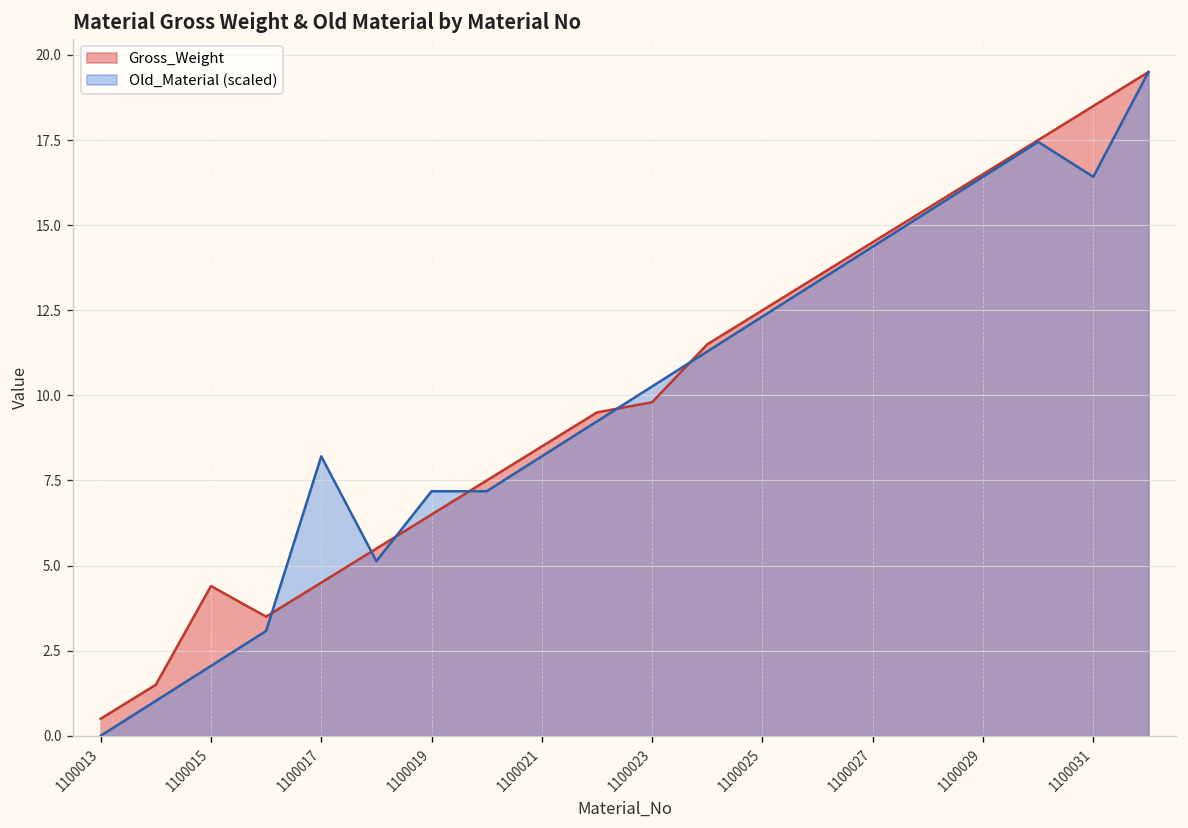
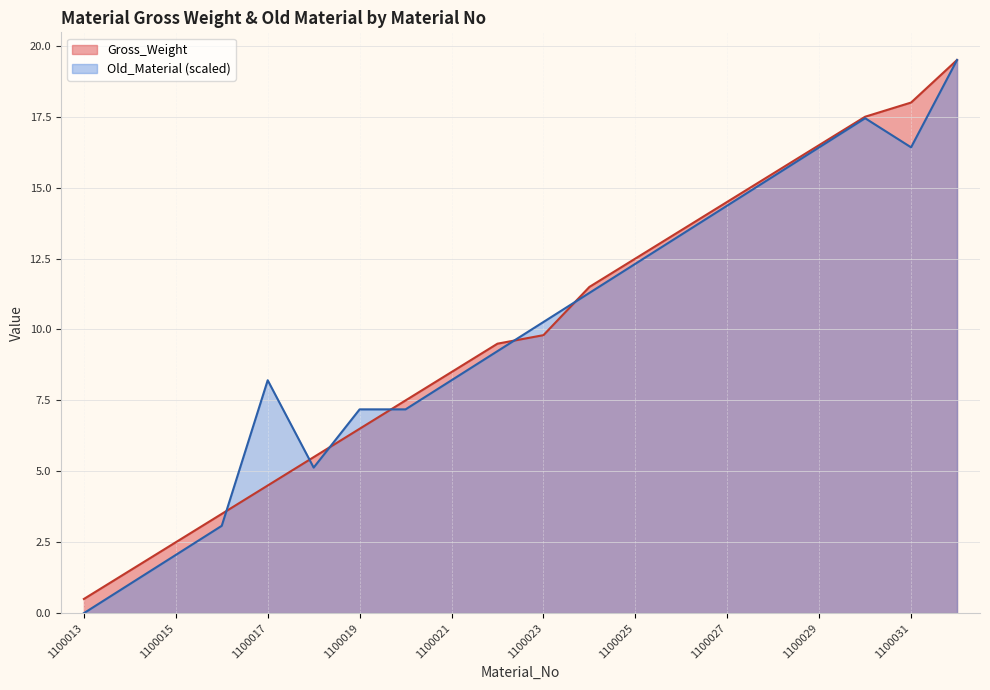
  {
    "Gross_Weight": {
      "1100013": 0.5,
-     "1100015": 4.4,
+     "1100015": 2.5,
      "1100017": 4.5,
      "1100019": 6.5,
      "1100021": 8.5,
      "1100023": 9.8,
      "1100025": 12.5,
      "1100027": 14.5,
-     "1100031": 18.5
+     "1100031": 18.0
    },
    "Old_Material (scaled)": {
      "1100013": 0.0,
      "1100015": 2.1,
      "1100017": 8.2,
      "1100019": 7.2,
      "1100021": 8.2,
      "1100023": 10.3,
      "1100025": 12.3,
      "1100027": 14.4,
      "1100031": 16.4
    }
  }
